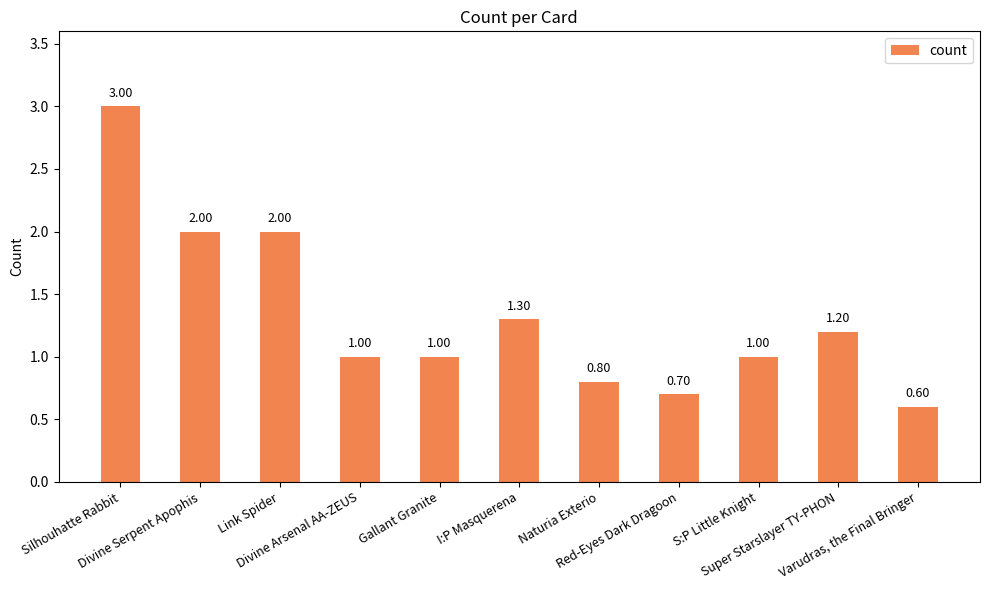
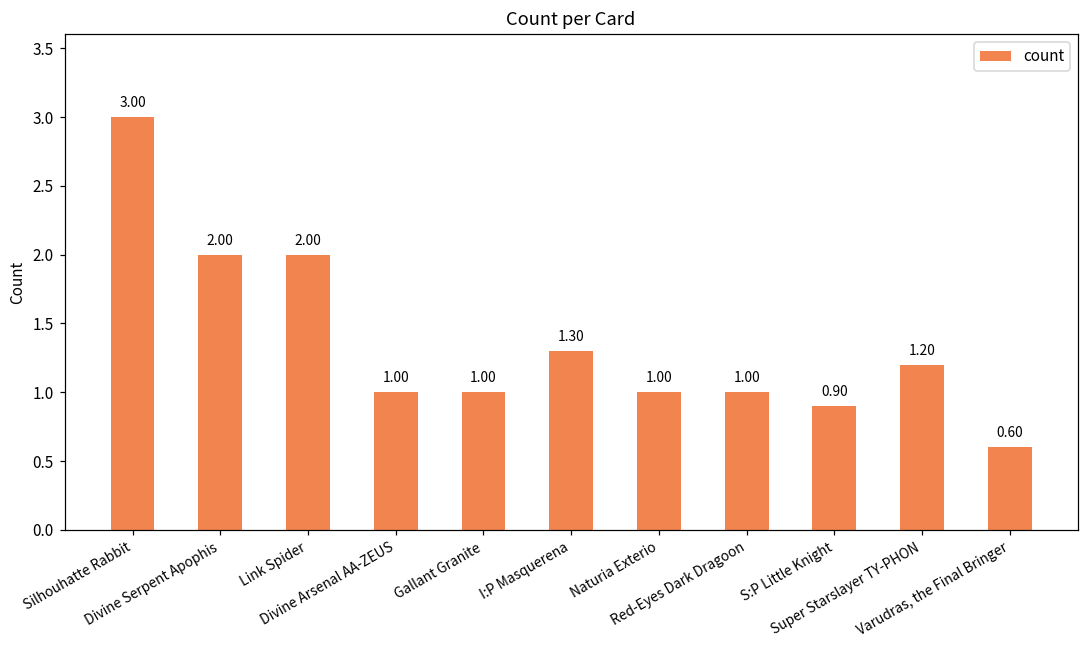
  {
    "Silhouhatte Rabbit": 3.00,
    "Divine Serpent Apophis": 2.00,
    "Link Spider": 2.00,
    "Divine Arsenal AA-ZEUS": 1.00,
    "Gallant Granite": 1.00,
    "I:P Masquerena": 1.30,
-   "Naturia Exterio": 0.80,
-   "Red-Eyes Dark Dragoon": 0.70,
-   "S:P Little Knight": 1.00,
+   "Naturia Exterio": 1.00,
+   "Red-Eyes Dark Dragoon": 1.00,
+   "S:P Little Knight": 0.90,
    "Super Starslayer TY-PHON": 1.20,
    "Varudras, the Final Bringer": 0.60
  }
